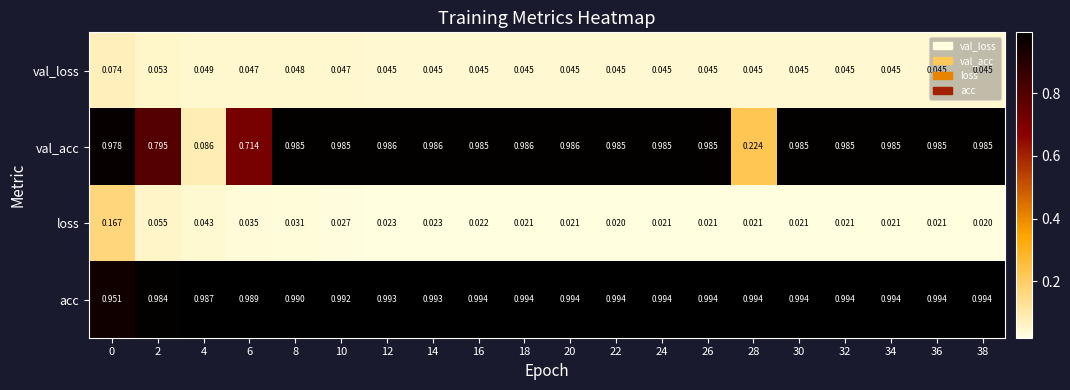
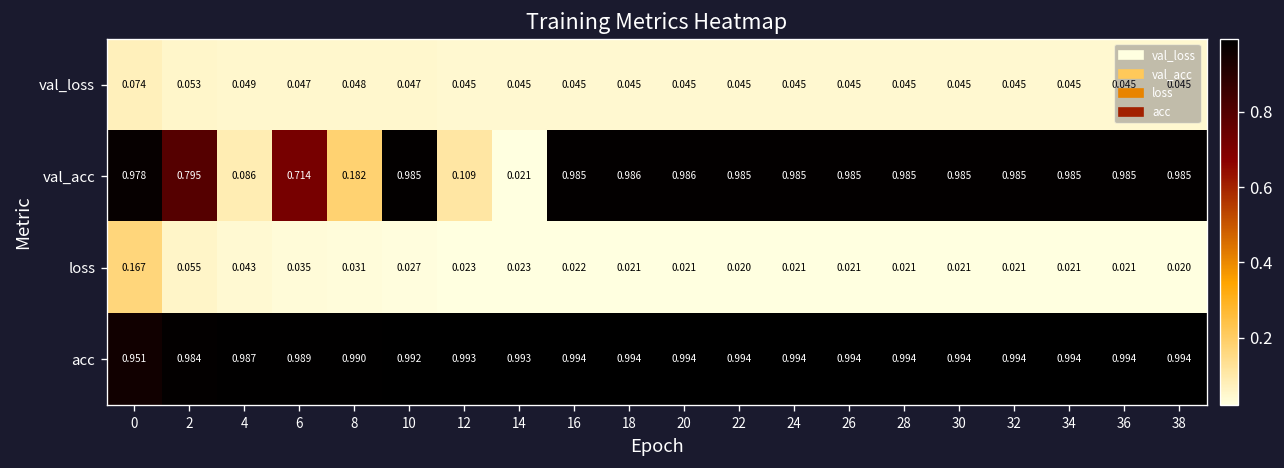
  {
    "val_loss": {
      "0": 0.074,
      "2": 0.053,
      "4": 0.049,
      "6": 0.047,
      "8": 0.048,
      "10": 0.047,
      "12": 0.045,
      "14": 0.045,
      "16": 0.045,
      "18": 0.045,
      "20": 0.045,
      "22": 0.045,
      "24": 0.045,
      "26": 0.045,
      "28": 0.045,
      "30": 0.045,
      "32": 0.045,
      "34": 0.045
    },
    "val_acc": {
      "0": 0.978,
      "2": 0.795,
      "4": 0.086,
      "6": 0.714,
-     "8": 0.985,
+     "8": 0.182,
      "10": 0.985,
-     "12": 0.986,
-     "14": 0.986,
+     "12": 0.109,
+     "14": 0.021,
      "16": 0.985,
      "18": 0.986,
      "20": 0.986,
      "22": 0.985,
      "24": 0.985,
      "26": 0.985,
-     "28": 0.224,
+     "28": 0.985,
      "30": 0.985,
      "32": 0.985,
      "34": 0.985,
      "36": 0.985,
      "38": 0.985
    },
    "loss": {
      "0": 0.167,
      "2": 0.055,
      "4": 0.043,
      "6": 0.035,
      "8": 0.031,
      "10": 0.027,
      "12": 0.023,
      "14": 0.023,
      "16": 0.022,
      "18": 0.021,
      "20": 0.021,
      "22": 0.020,
      "24": 0.021,
      "26": 0.021,
      "28": 0.021,
      "30": 0.021,
      "32": 0.021,
      "34": 0.021,
      "36": 0.021,
      "38": 0.020
    },
    "acc": {
      "0": 0.951,
      "2": 0.984,
      "4": 0.987,
      "6": 0.989,
      "8": 0.990,
      "10": 0.992,
      "12": 0.993,
      "14": 0.993,
      "16": 0.994,
      "18": 0.994,
      "20": 0.994,
      "22": 0.994,
      "24": 0.994,
      "26": 0.994,
      "28": 0.994,
      "30": 0.994,
      "32": 0.994,
      "34": 0.994,
      "36": 0.994,
      "38": 0.994
    }
  }
